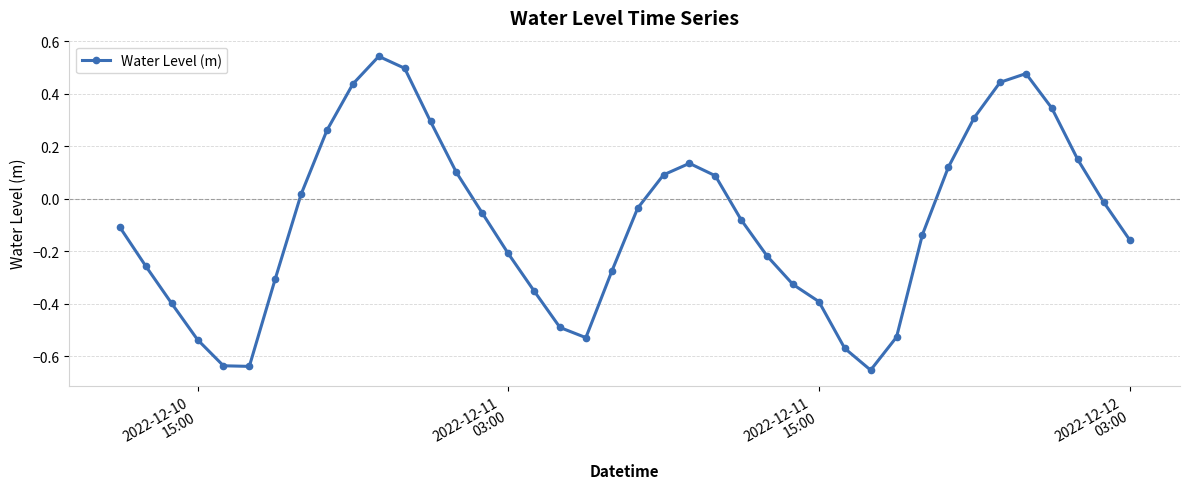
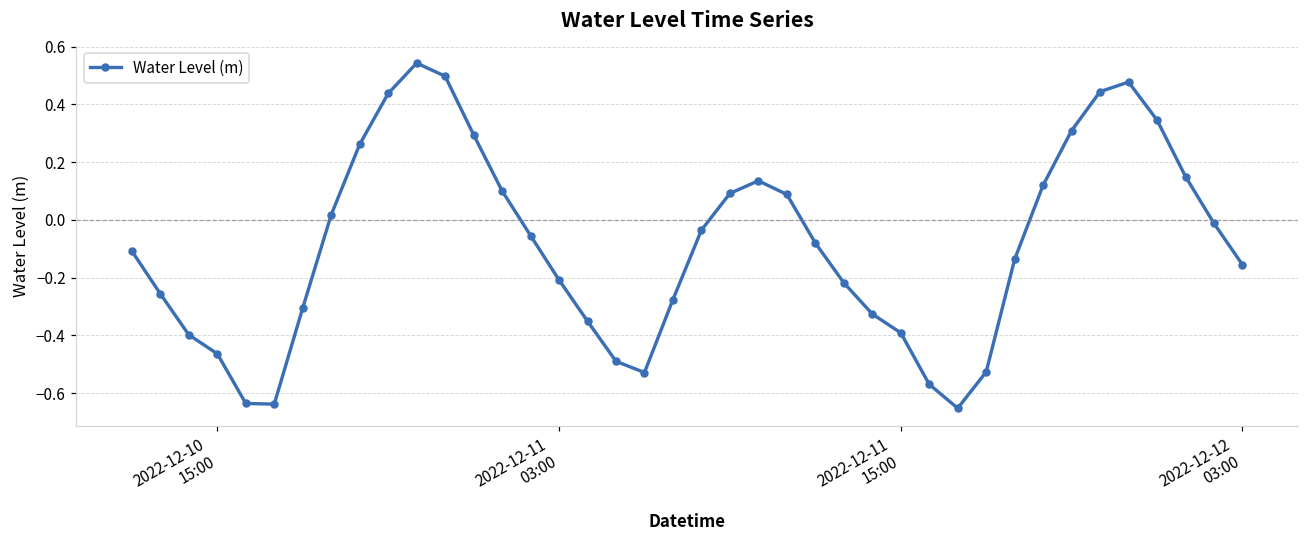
  {
-   "2022-12-10 15:00": -0.54,
+   "2022-12-10 15:00": -0.46,
    "2022-12-11 03:00": -0.21,
    "2022-12-11 15:00": -0.39,
    "2022-12-12 03:00": -0.16
  }
